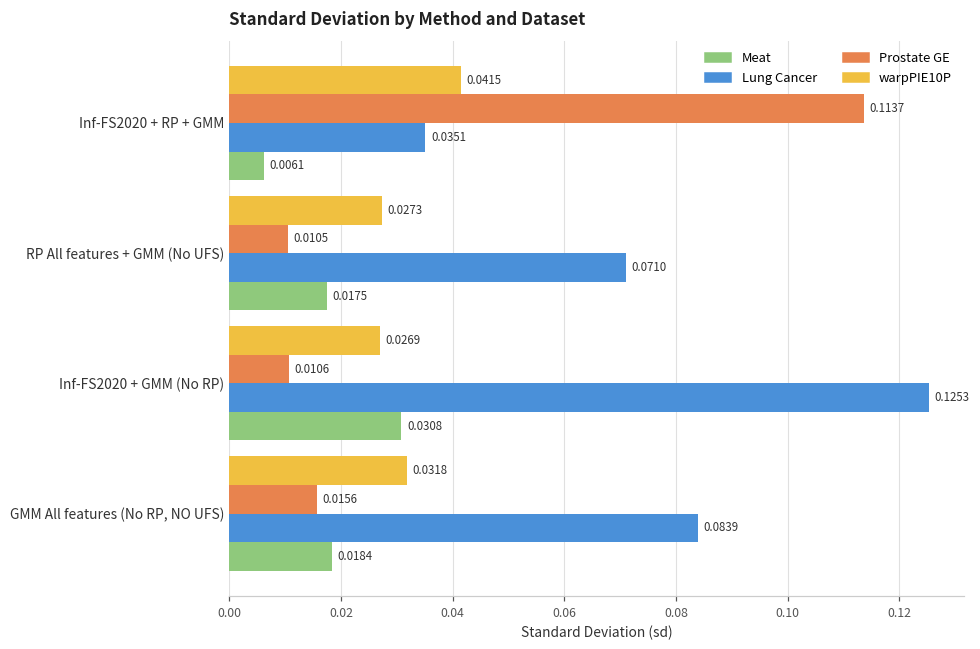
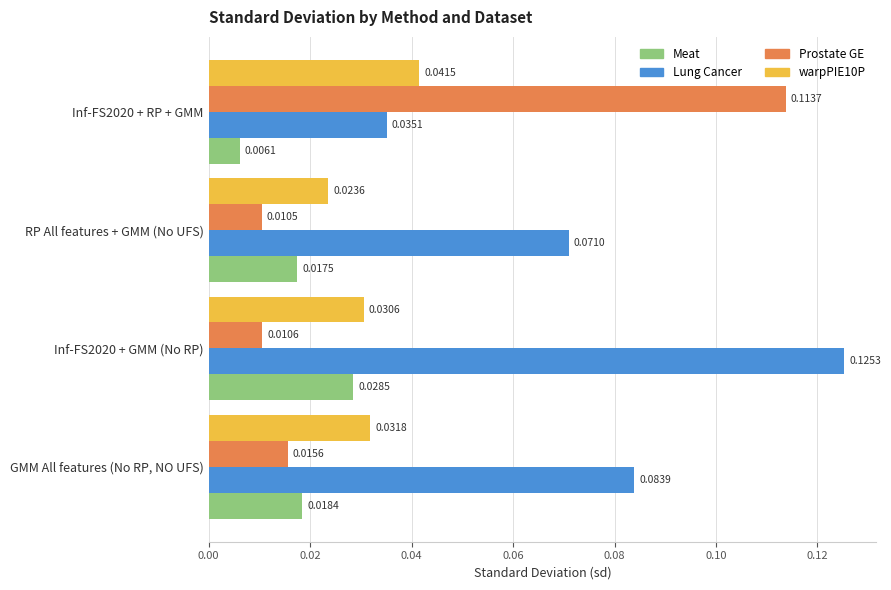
  {
    "Meat": {
      "Inf-FS2020 + RP + GMM": 0.0061,
      "RP All features + GMM (No UFS)": 0.0175,
-     "Inf-FS2020 + GMM (No RP)": 0.0308,
+     "Inf-FS2020 + GMM (No RP)": 0.0285,
      "GMM All features (No RP, NO UFS)": 0.0184
    },
    "Lung Cancer": {
      "Inf-FS2020 + RP + GMM": 0.0351,
      "RP All features + GMM (No UFS)": 0.0710,
      "Inf-FS2020 + GMM (No RP)": 0.1253,
      "GMM All features (No RP, NO UFS)": 0.0839
    },
    "Prostate GE": {
      "Inf-FS2020 + RP + GMM": 0.1137,
      "RP All features + GMM (No UFS)": 0.0105,
      "Inf-FS2020 + GMM (No RP)": 0.0106,
      "GMM All features (No RP, NO UFS)": 0.0156
    },
    "warpPIE10P": {
      "Inf-FS2020 + RP + GMM": 0.0415,
-     "RP All features + GMM (No UFS)": 0.0273,
-     "Inf-FS2020 + GMM (No RP)": 0.0269,
+     "RP All features + GMM (No UFS)": 0.0236,
+     "Inf-FS2020 + GMM (No RP)": 0.0306,
      "GMM All features (No RP, NO UFS)": 0.0318
    }
  }
